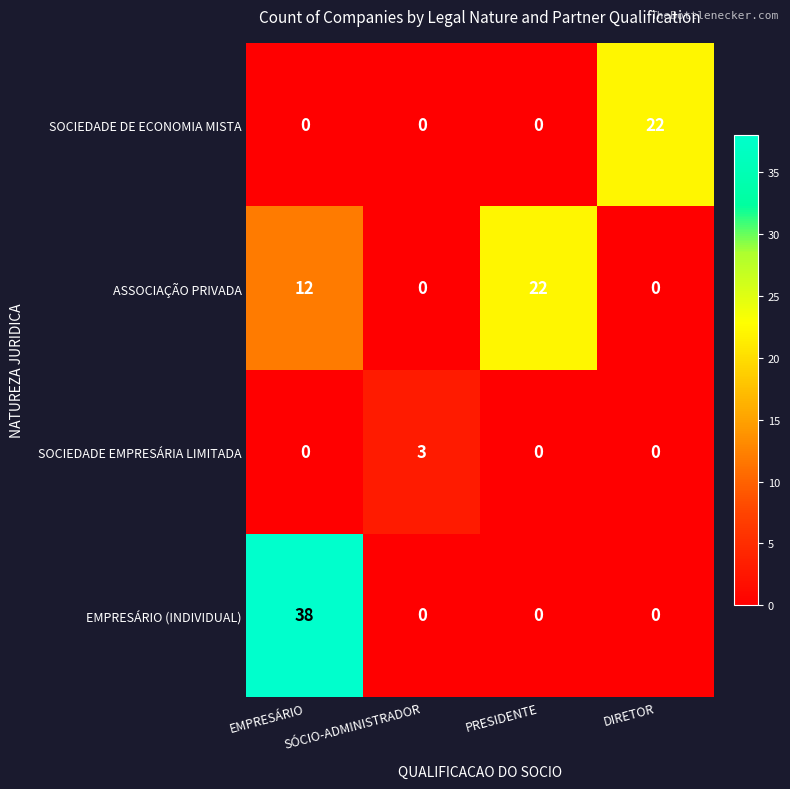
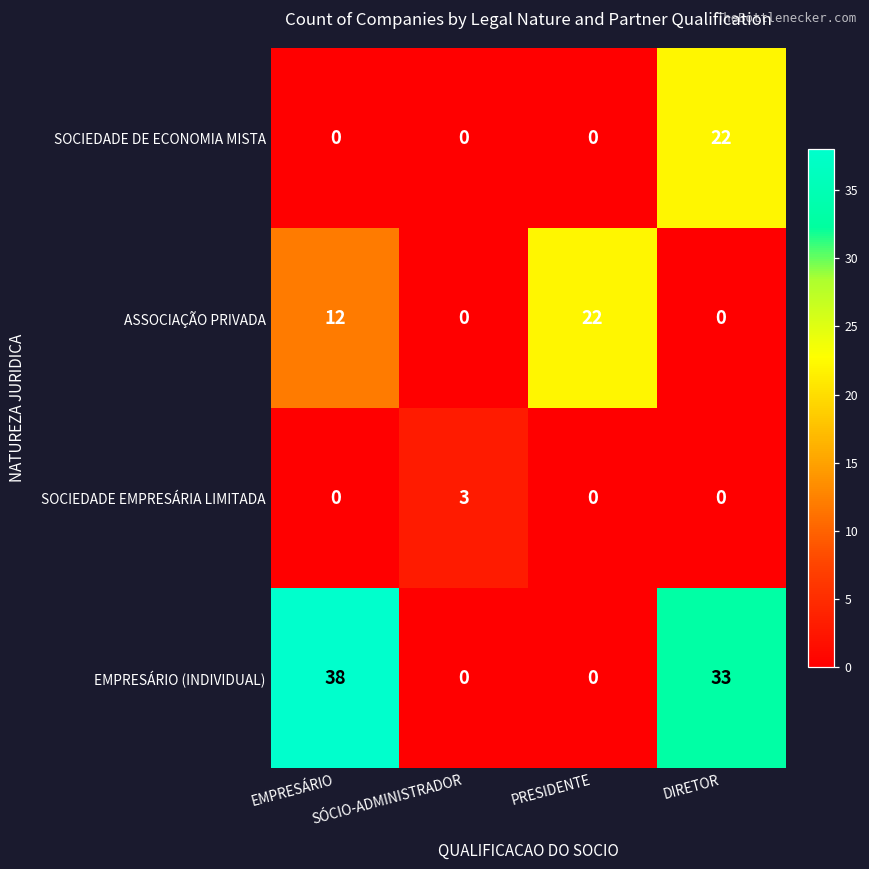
  {
    "SOCIEDADE DE ECONOMIA MISTA": {
      "EMPRESÁRIO": 0,
      "SÓCIO-ADMINISTRADOR": 0,
      "PRESIDENTE": 0,
      "DIRETOR": 22
    },
    "ASSOCIAÇÃO PRIVADA": {
      "EMPRESÁRIO": 12,
      "SÓCIO-ADMINISTRADOR": 0,
      "PRESIDENTE": 22,
      "DIRETOR": 0
    },
    "SOCIEDADE EMPRESÁRIA LIMITADA": {
      "EMPRESÁRIO": 0,
      "SÓCIO-ADMINISTRADOR": 3,
      "PRESIDENTE": 0,
      "DIRETOR": 0
    },
    "EMPRESÁRIO (INDIVIDUAL)": {
      "EMPRESÁRIO": 38,
      "SÓCIO-ADMINISTRADOR": 0,
      "PRESIDENTE": 0,
-     "DIRETOR": 0
+     "DIRETOR": 33
    }
  }
